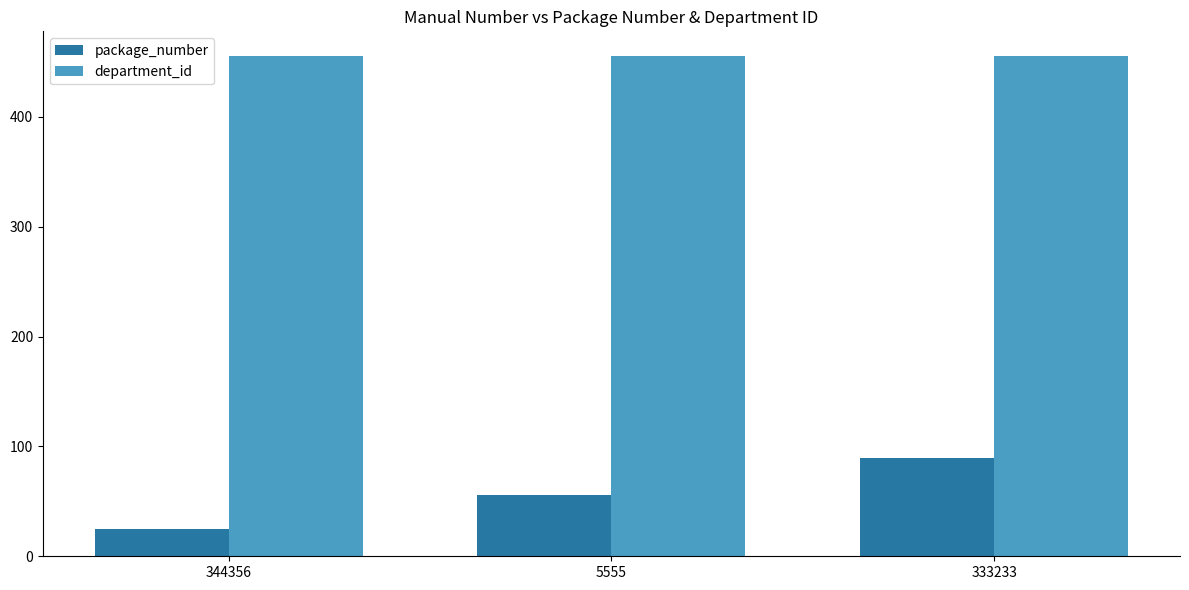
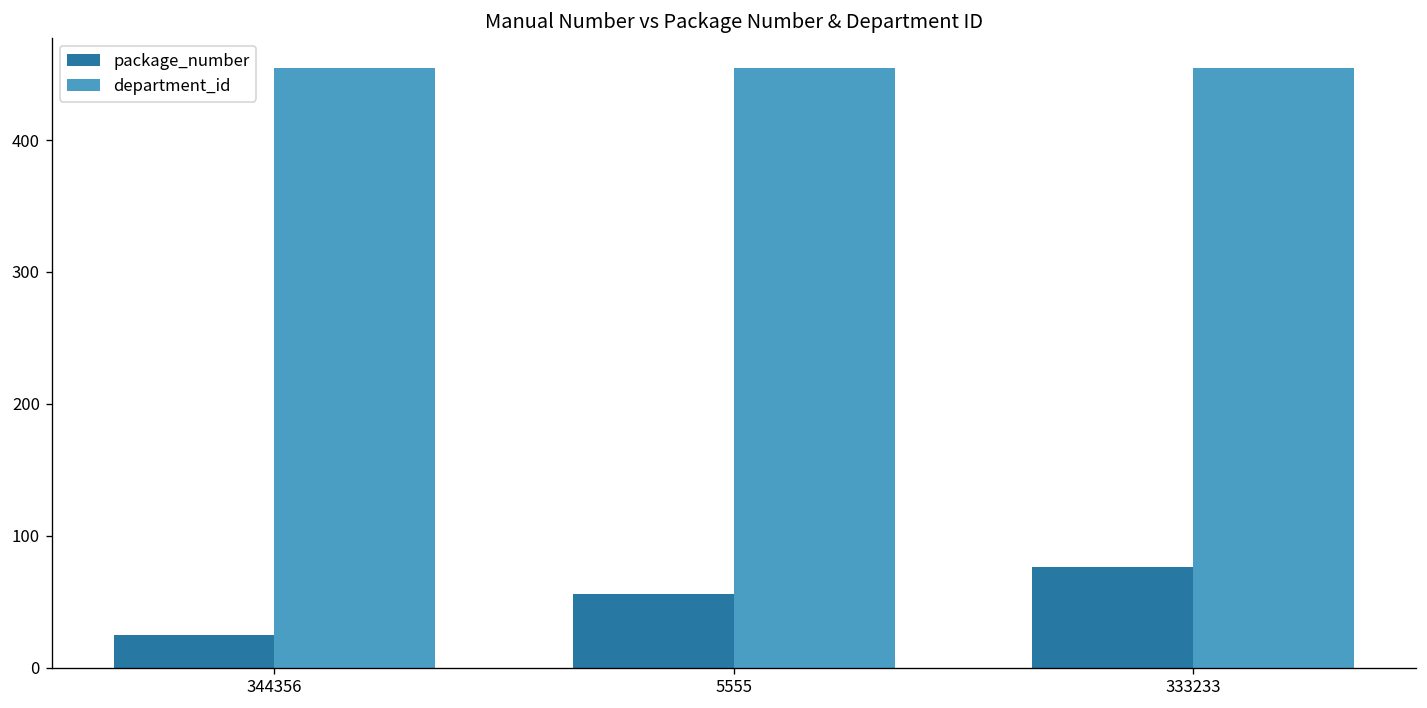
  {
    "package_number": {
      "344356": 25,
      "5555": 56,
-     "333233": 89
+     "333233": 76
    },
    "department_id": {
      "344356": 455,
      "5555": 455,
      "333233": 455
    }
  }
